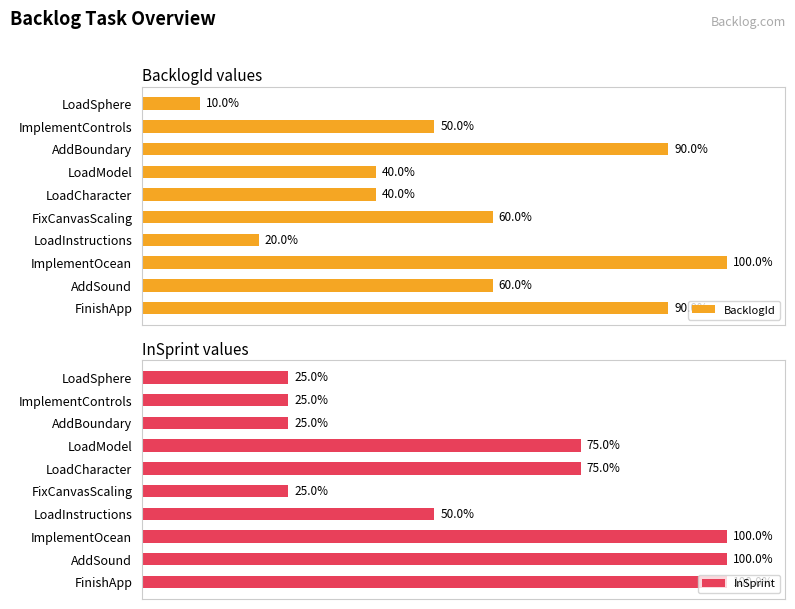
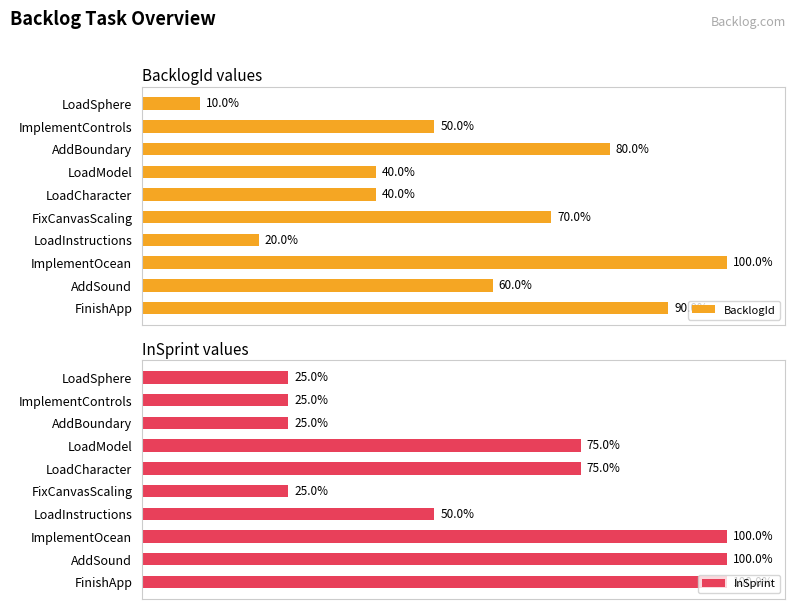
  {
    "BacklogId values": {
      "LoadSphere": "10.0%",
      "ImplementControls": "50.0%",
-     "AddBoundary": "90.0%",
+     "AddBoundary": "80.0%",
      "LoadModel": "40.0%",
      "LoadCharacter": "40.0%",
-     "FixCanvasScaling": "60.0%",
+     "FixCanvasScaling": "70.0%",
      "LoadInstructions": "20.0%",
      "ImplementOcean": "100.0%",
      "AddSound": "60.0%"
    },
    "InSprint values": {
      "LoadSphere": "25.0%",
      "ImplementControls": "25.0%",
      "AddBoundary": "25.0%",
      "LoadModel": "75.0%",
      "LoadCharacter": "75.0%",
      "FixCanvasScaling": "25.0%",
      "LoadInstructions": "50.0%",
      "ImplementOcean": "100.0%",
      "AddSound": "100.0%"
    }
  }
